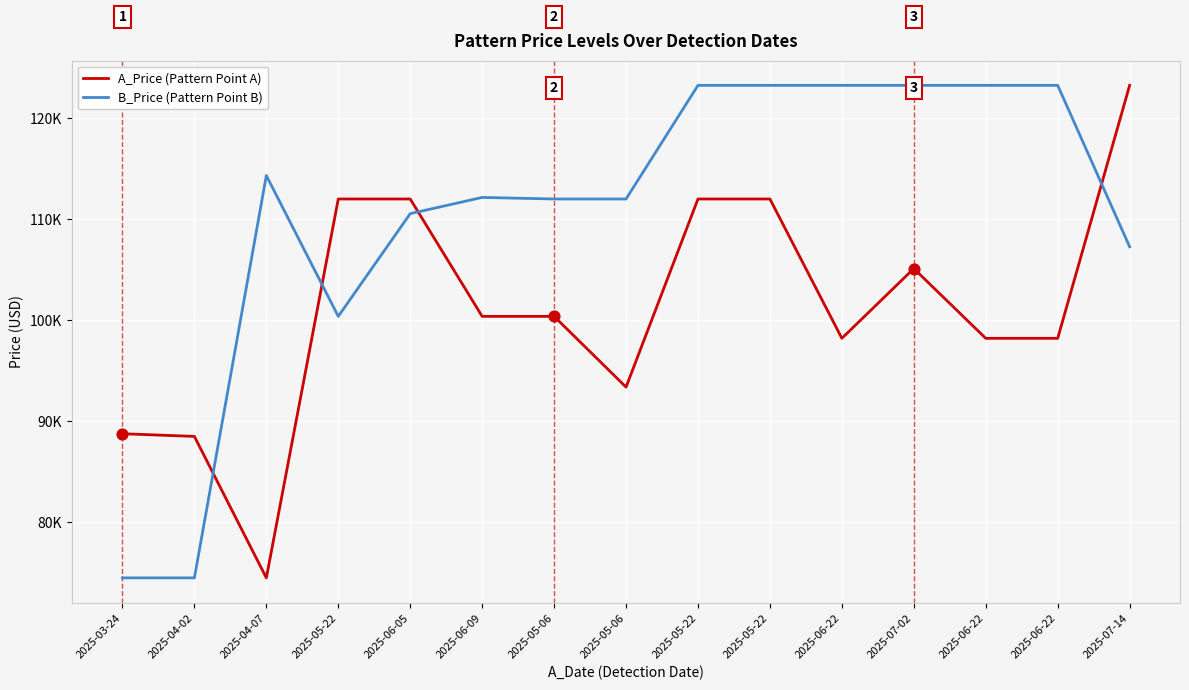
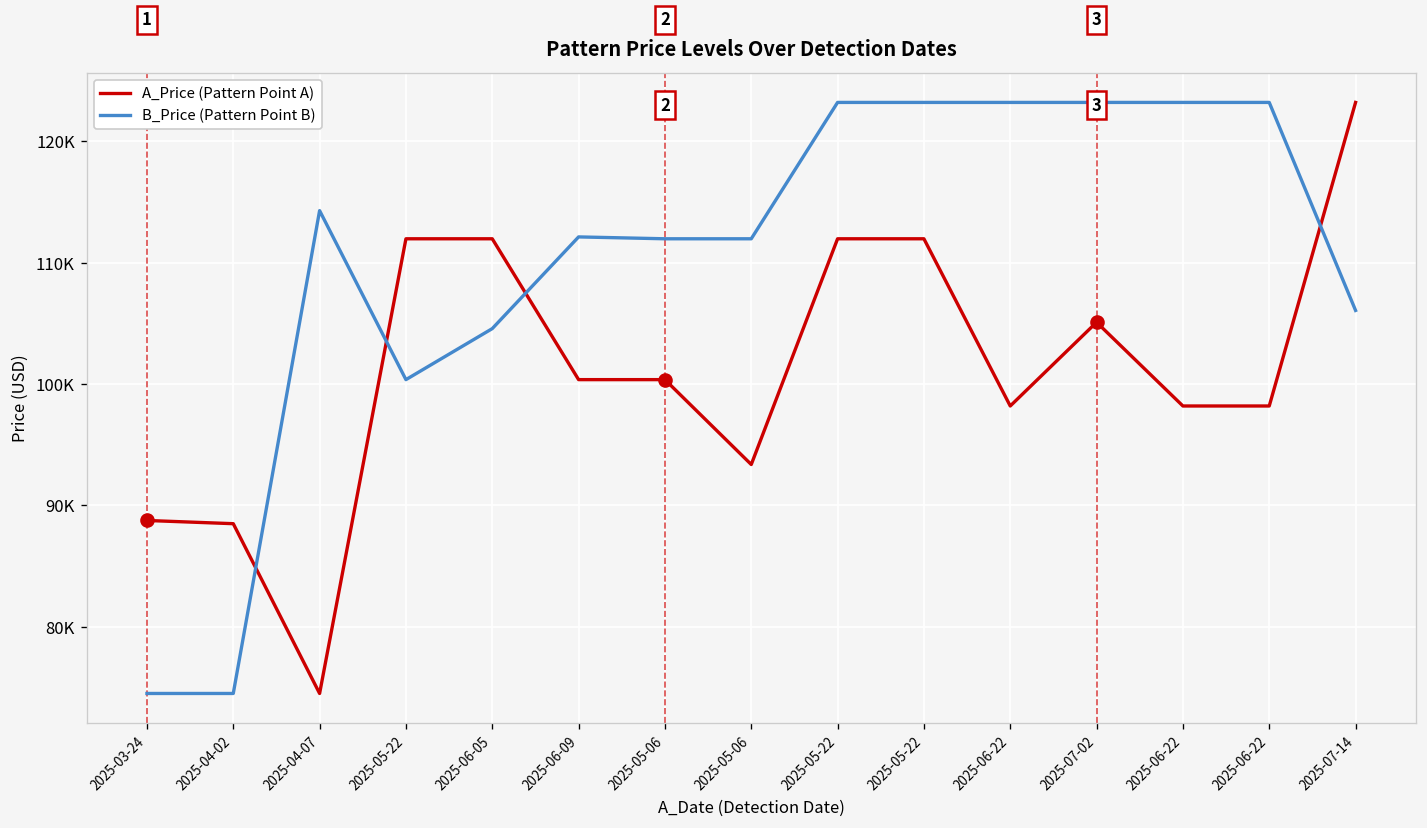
  {
    "B_Price (Pattern Point B)": {
      "2025-03-24": 74500,
      "2025-04-02": 74500,
      "2025-04-07": 114300,
-     "2025-06-05": 110500,
+     "2025-06-05": 104600,
      "2025-06-09": 112100,
-     "2025-07-14": 107300
+     "2025-07-14": 106100
    }
  }
